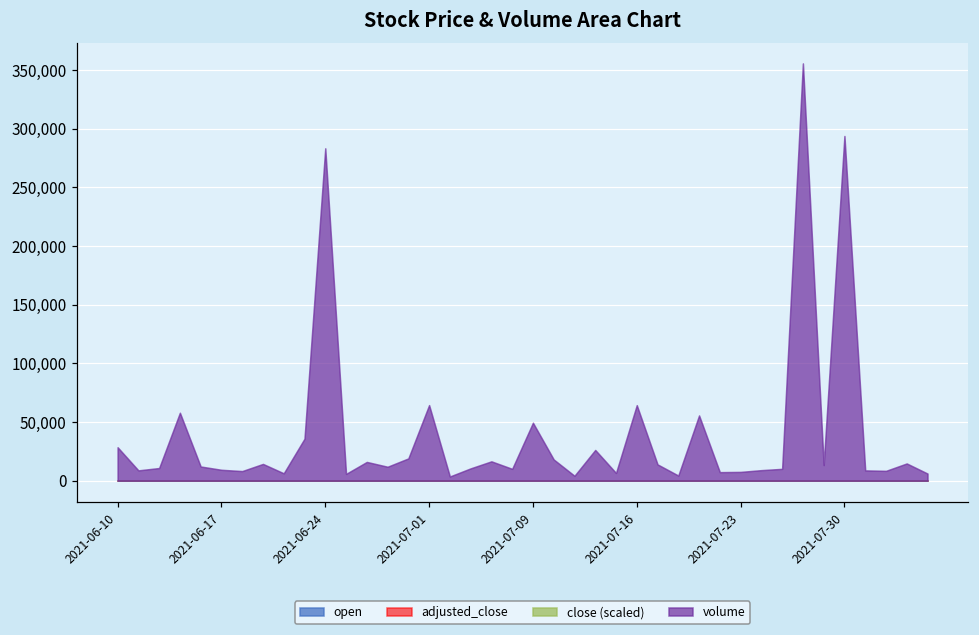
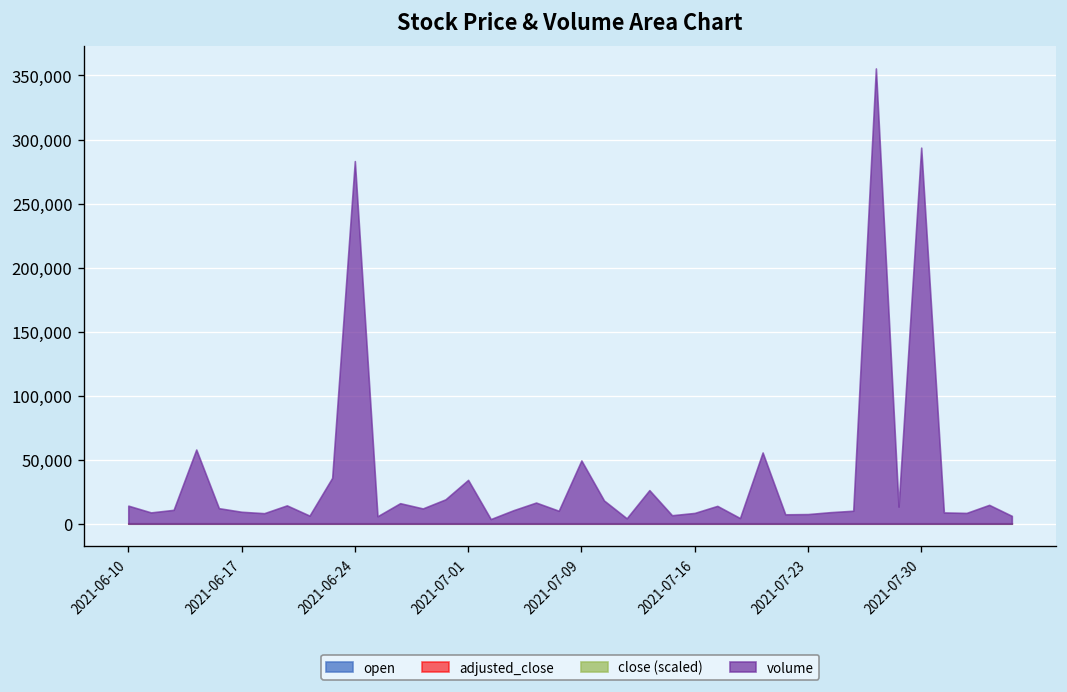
  {
    "volume": {
-     "2021-06-10": "29,000",
+     "2021-06-10": "14,000",
      "2021-06-17": "9,000",
      "2021-06-24": "283,000",
-     "2021-07-01": "64,000",
+     "2021-07-01": "34,000",
      "2021-07-09": "49,000",
-     "2021-07-16": "64,000",
+     "2021-07-16": "8,000",
      "2021-07-23": "8,000",
      "2021-07-30": "294,000"
    }
  }
